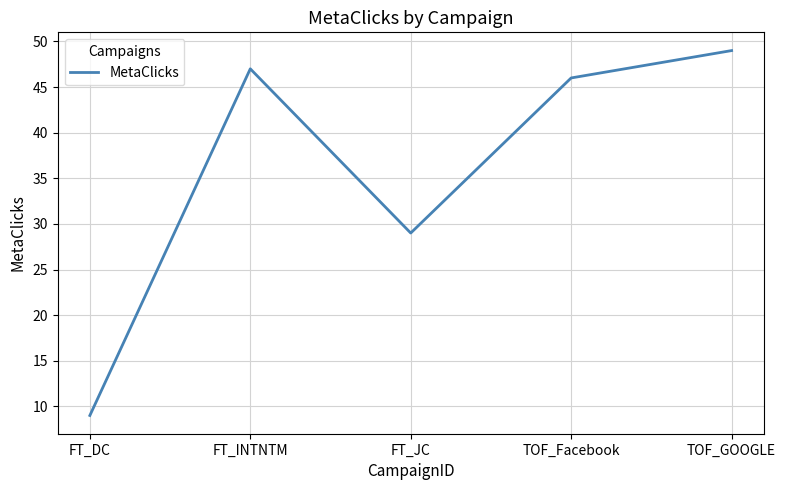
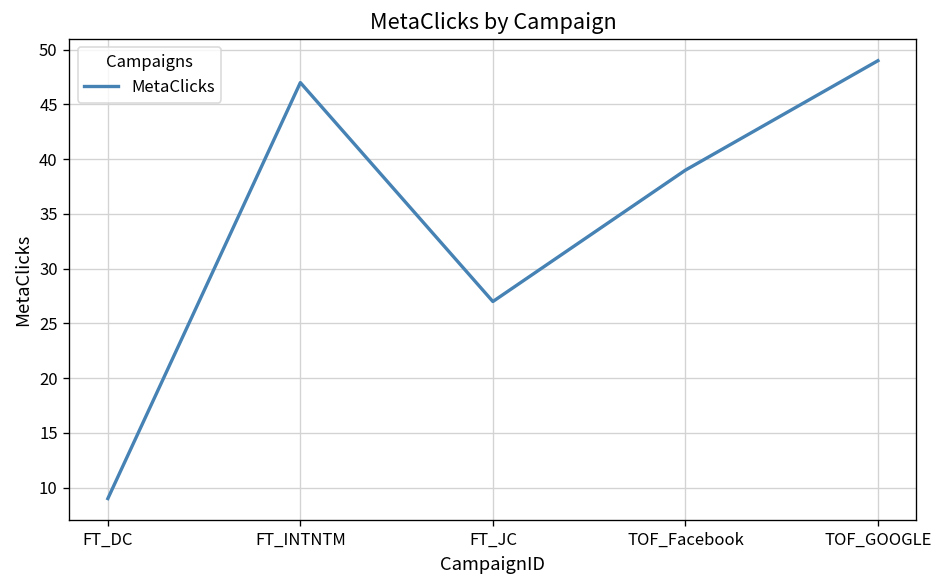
  {
    "FT_DC": 9,
    "FT_INTNTM": 47,
-   "FT_JC": 29,
-   "TOF_Facebook": 46,
+   "FT_JC": 27,
+   "TOF_Facebook": 39,
    "TOF_GOOGLE": 49
  }
